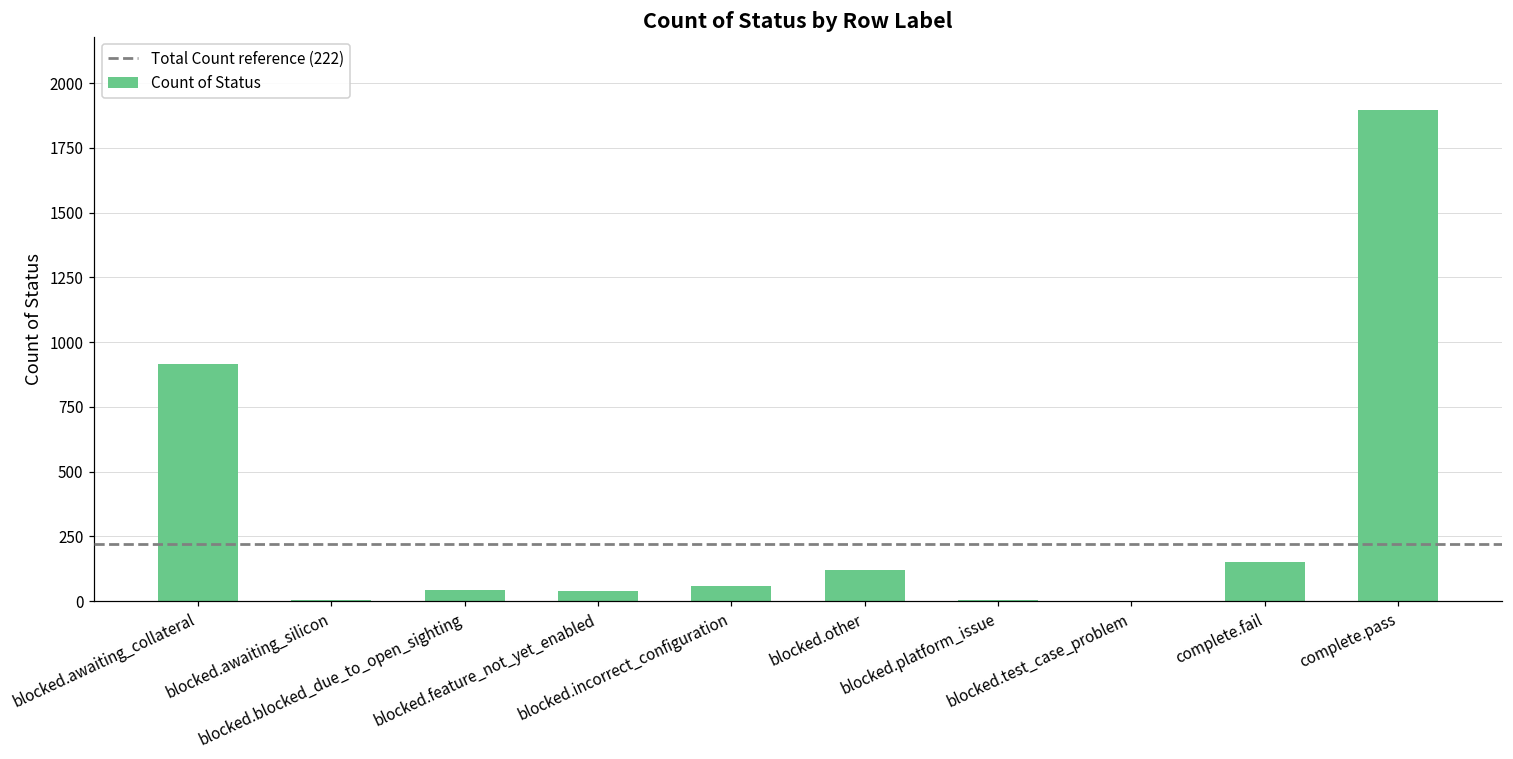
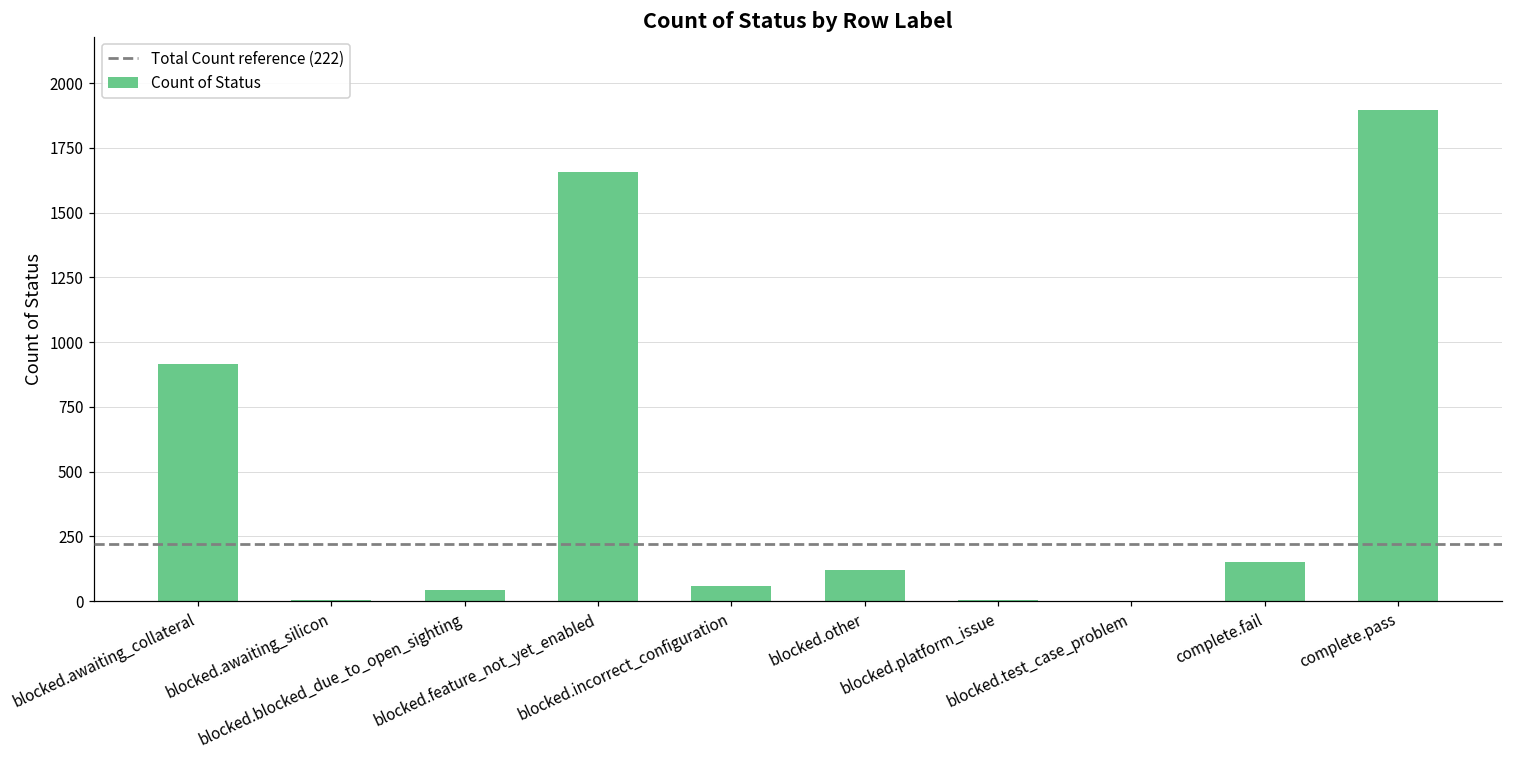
  {
    "blocked.awaiting_collateral": 910,
    "blocked.blocked_due_to_open_sighting": 40,
-   "blocked.feature_not_yet_enabled": 40,
+   "blocked.feature_not_yet_enabled": 1660,
    "blocked.incorrect_configuration": 60,
    "blocked.other": 120,
    "complete.fail": 150,
    "complete.pass": 1900
  }
